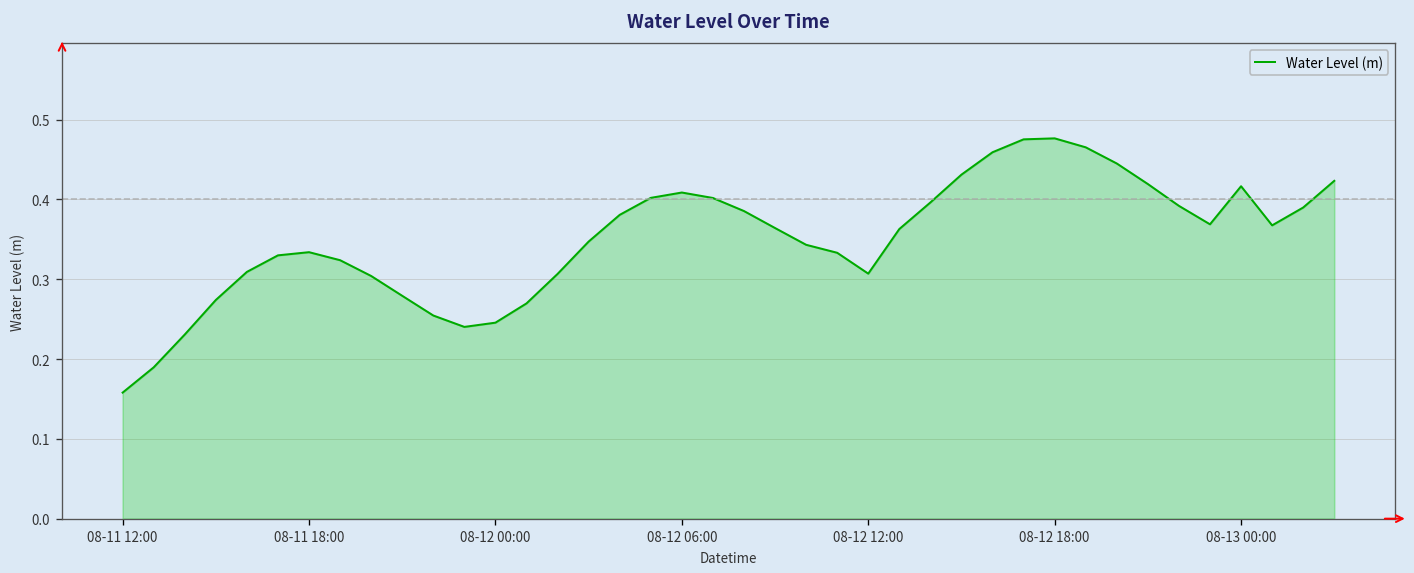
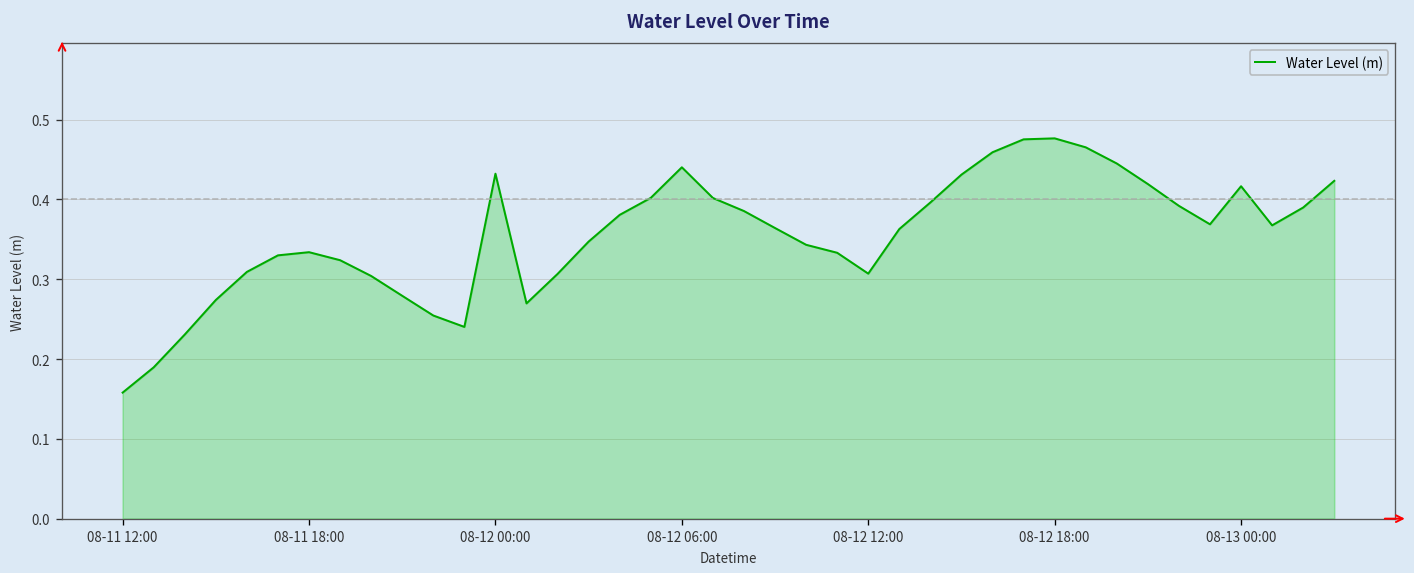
  {
    "08-11 12:00": 0.16,
    "08-11 18:00": 0.33,
-   "08-12 00:00": 0.25,
-   "08-12 06:00": 0.41,
+   "08-12 00:00": 0.43,
+   "08-12 06:00": 0.44,
    "08-12 12:00": 0.31,
    "08-12 18:00": 0.48,
    "08-13 00:00": 0.42
  }
